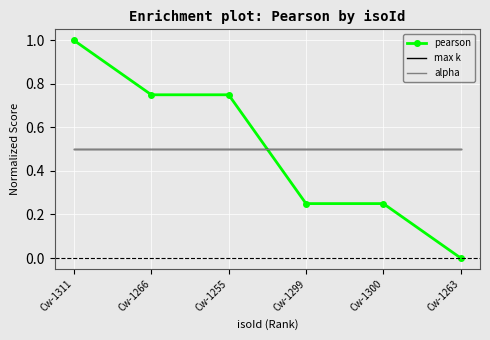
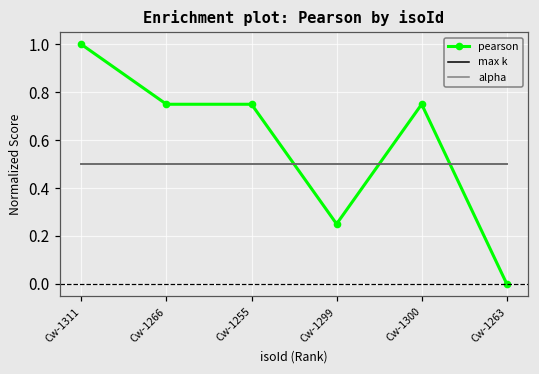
  {
    "pearson": {
      "Cw-1311": 1.00,
      "Cw-1266": 0.75,
      "Cw-1255": 0.75,
      "Cw-1299": 0.25,
-     "Cw-1300": 0.25,
+     "Cw-1300": 0.75,
      "Cw-1263": 0.00
    },
    "alpha": {
      "Cw-1311": 0.50,
      "Cw-1266": 0.50,
      "Cw-1255": 0.50,
      "Cw-1299": 0.50,
      "Cw-1300": 0.50,
      "Cw-1263": 0.50
    }
  }
